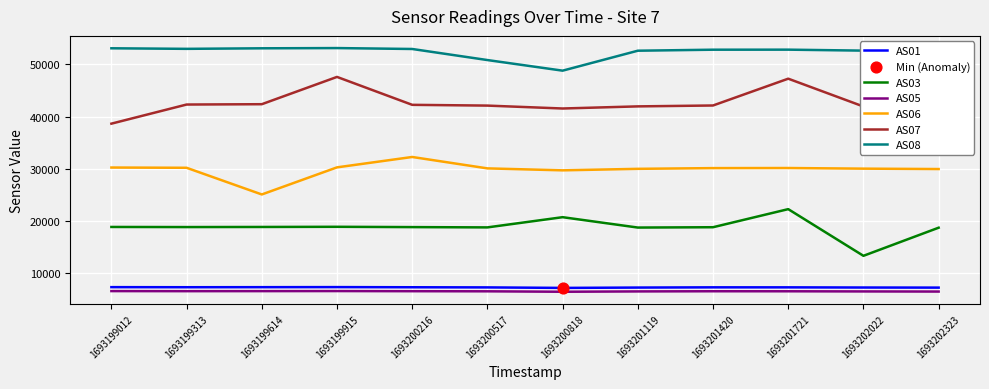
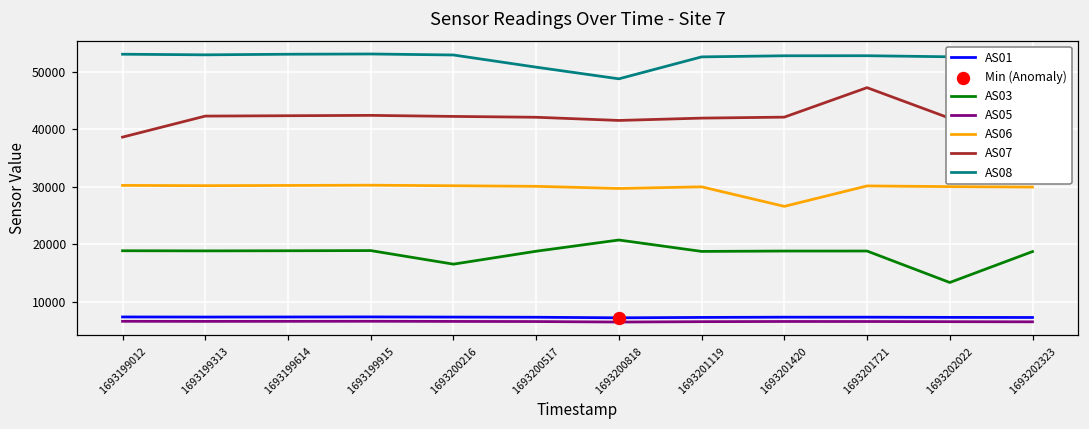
  {
    "AS01": {
      "1693199012": 7000,
      "1693199313": 7000,
      "1693199614": 7000,
      "1693199915": 7000,
      "1693200216": 7000,
      "1693200517": 7000,
      "1693201119": 7000,
      "1693201420": 7000,
      "1693201721": 7000,
      "1693202022": 7000,
      "1693202323": 7000
    },
    "AS03": {
      "1693199012": 19000,
      "1693199313": 19000,
      "1693199614": 19000,
      "1693199915": 19000,
-     "1693200216": 19000,
+     "1693200216": 17000,
      "1693200517": 19000,
      "1693200818": 21000,
      "1693201119": 19000,
      "1693201420": 19000,
-     "1693201721": 22000,
+     "1693201721": 19000,
      "1693202022": 13000,
      "1693202323": 19000
    },
    "AS05": {
      "1693199012": 7000,
      "1693199313": 7000,
      "1693199614": 7000,
      "1693199915": 7000,
      "1693200216": 7000,
      "1693200517": 7000,
      "1693200818": 6000,
      "1693201119": 7000,
      "1693201420": 7000,
      "1693201721": 7000,
      "1693202022": 7000,
      "1693202323": 7000
    },
    "AS06": {
      "1693199012": 30000,
      "1693199313": 30000,
-     "1693199614": 25000,
+     "1693199614": 30000,
      "1693199915": 30000,
-     "1693200216": 32000,
+     "1693200216": 30000,
      "1693200517": 30000,
      "1693200818": 30000,
      "1693201119": 30000,
-     "1693201420": 30000,
+     "1693201420": 27000,
      "1693201721": 30000,
      "1693202022": 30000,
      "1693202323": 30000
    },
    "AS07": {
      "1693199012": 39000,
      "1693199313": 42000,
      "1693199614": 42000,
-     "1693199915": 48000,
+     "1693199915": 42000,
      "1693200216": 42000,
      "1693200517": 42000,
      "1693200818": 42000,
      "1693201119": 42000,
      "1693201420": 42000,
      "1693201721": 47000
    },
    "AS08": {
      "1693199012": 53000,
      "1693199313": 53000,
      "1693199614": 53000,
      "1693199915": 53000,
      "1693200216": 53000,
      "1693200517": 51000,
      "1693200818": 49000,
      "1693201119": 53000,
      "1693201420": 53000,
      "1693201721": 53000
    }
  }
